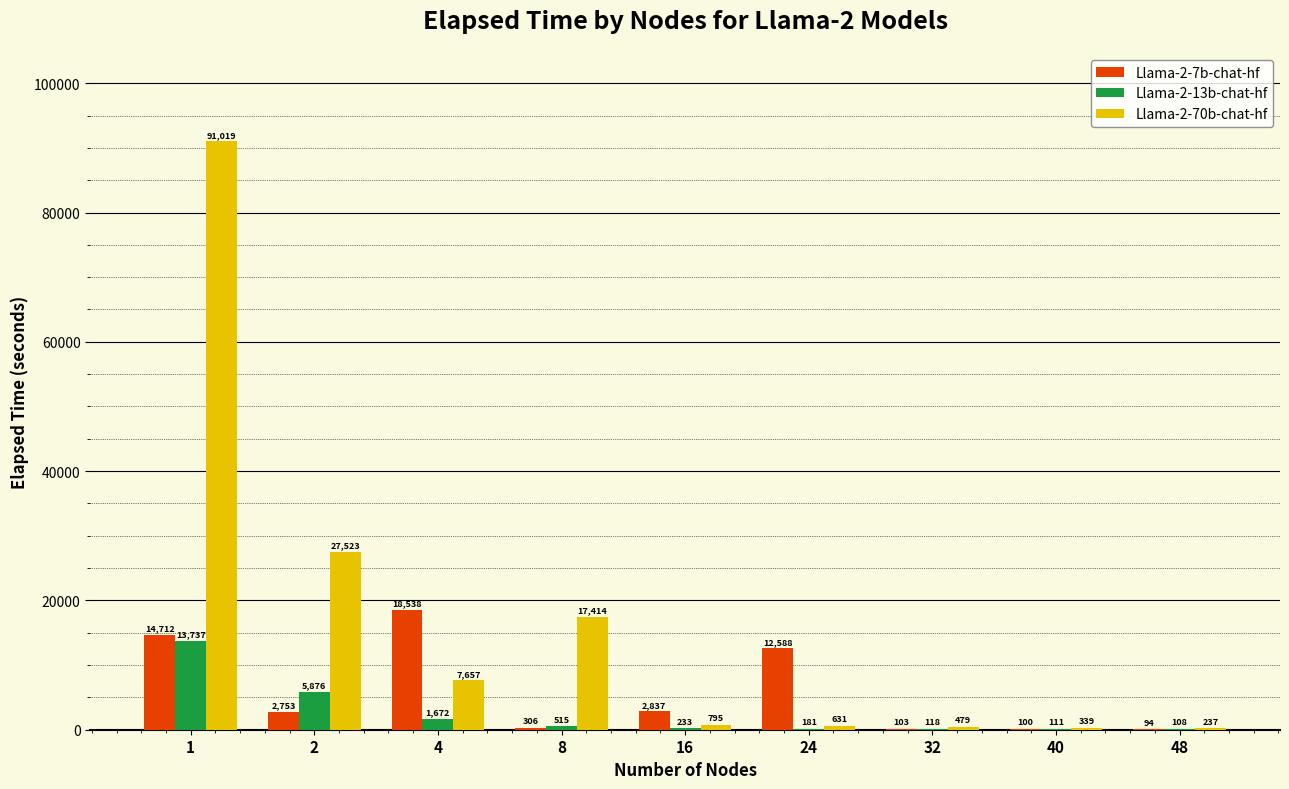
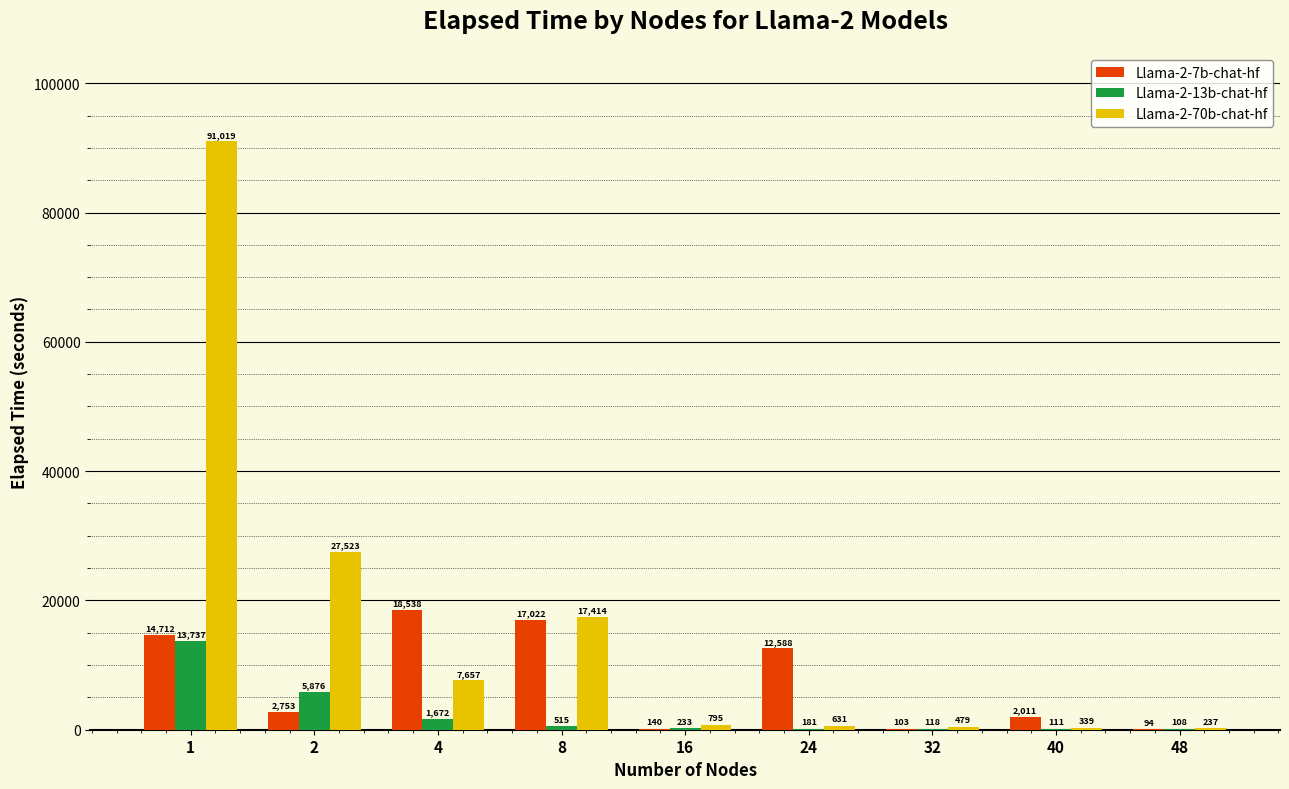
  {
    "Llama-2-7b-chat-hf": {
      "1": "14,712",
      "2": "2,753",
      "4": "18,538",
-     "8": "306",
-     "16": "2,837",
+     "8": "17,022",
+     "16": "140",
      "24": "12,588",
      "32": "103",
-     "40": "100",
+     "40": "2,011",
      "48": "94"
    },
    "Llama-2-13b-chat-hf": {
      "1": "13,737",
      "2": "5,876",
      "4": "1,672",
      "8": "515",
      "16": "233",
      "24": "181",
      "32": "118",
      "40": "111",
      "48": "108"
    },
    "Llama-2-70b-chat-hf": {
      "1": "91,019",
      "2": "27,523",
      "4": "7,657",
      "8": "17,414",
      "16": "795",
      "24": "631",
      "32": "479",
      "40": "339",
      "48": "237"
    }
  }
